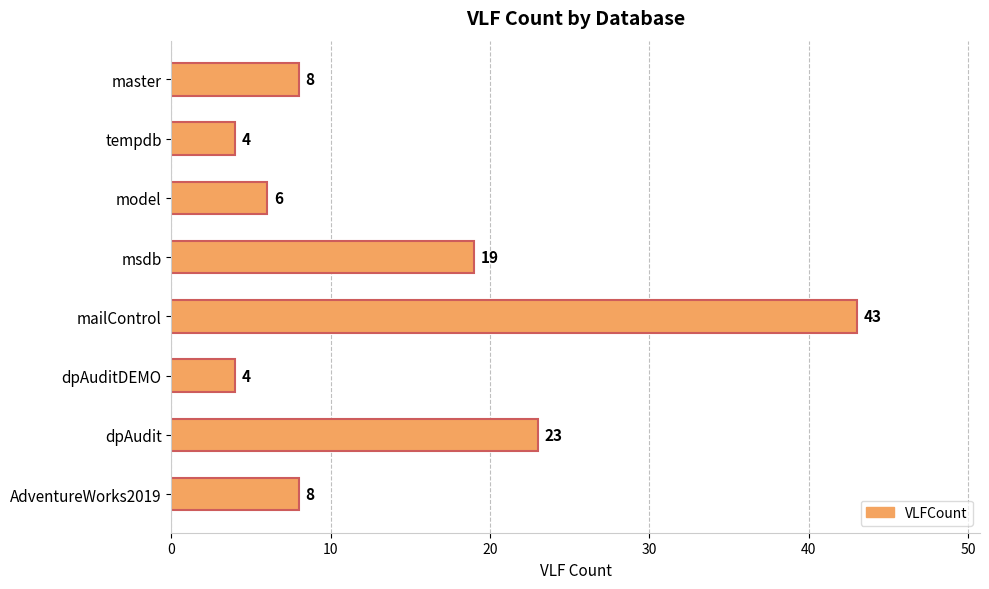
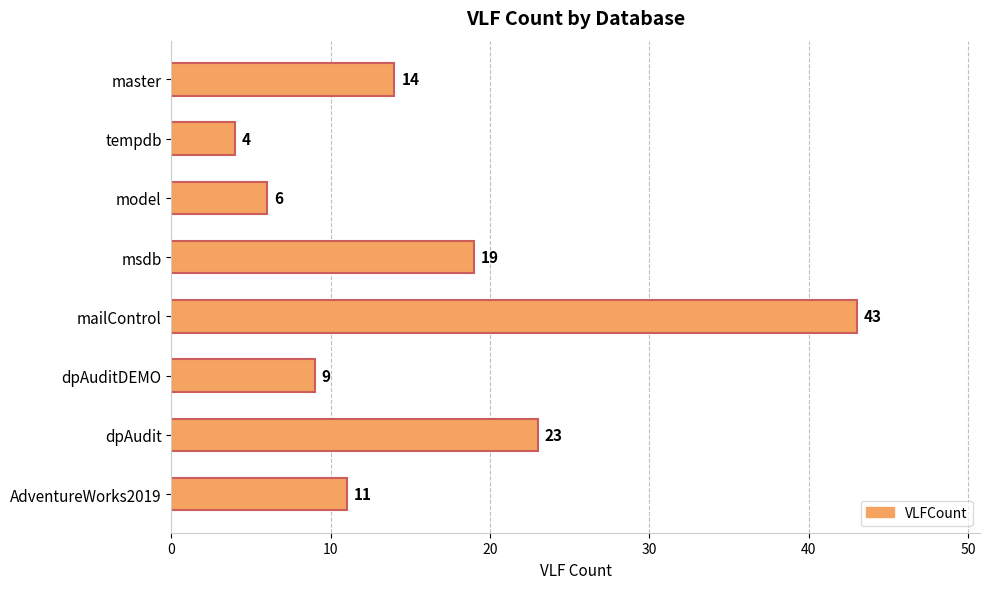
  {
-   "master": 8,
+   "master": 14,
    "tempdb": 4,
    "model": 6,
    "msdb": 19,
    "mailControl": 43,
-   "dpAuditDEMO": 4,
+   "dpAuditDEMO": 9,
    "dpAudit": 23,
-   "AdventureWorks2019": 8
+   "AdventureWorks2019": 11
  }
